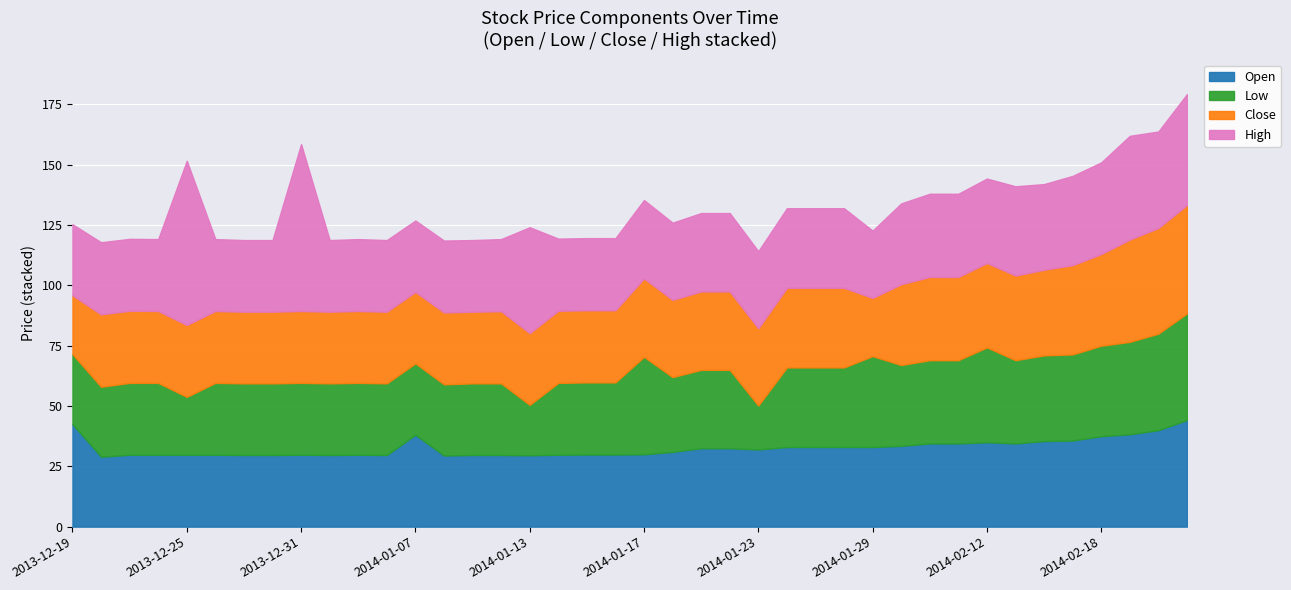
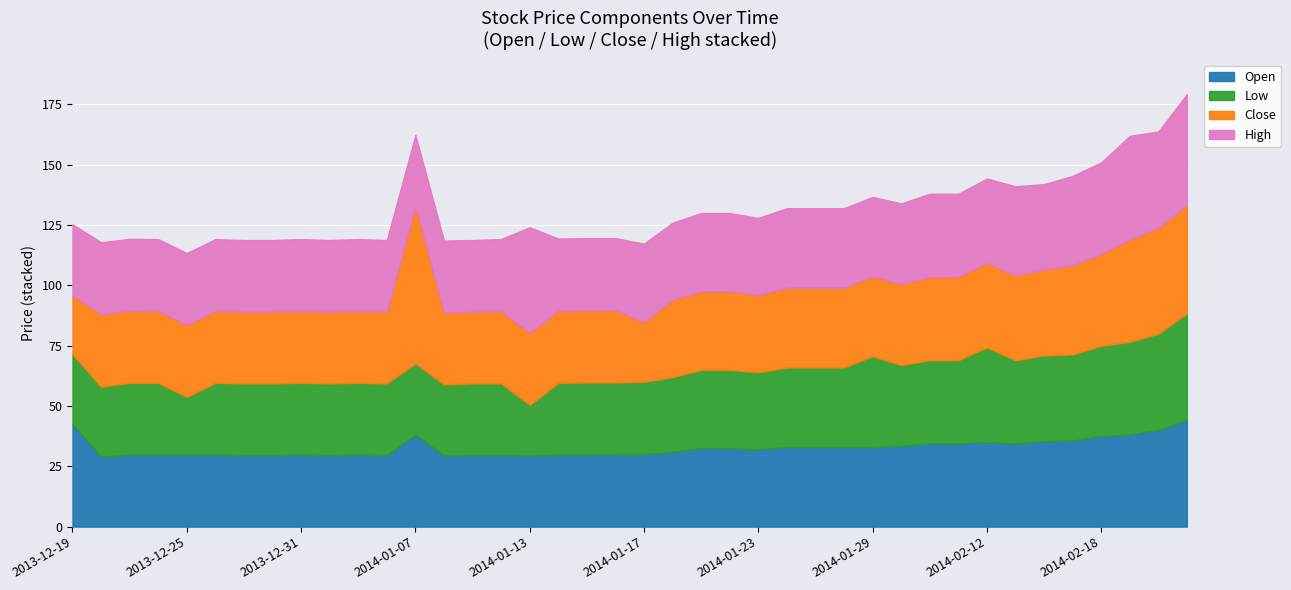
  {
    "Open": {
      "2013-12-19": 43,
      "2013-12-25": 30,
      "2013-12-31": 30,
      "2014-01-07": 38,
      "2014-01-13": 30,
      "2014-01-17": 30,
      "2014-01-23": 32,
      "2014-01-29": 33,
      "2014-02-12": 35,
      "2014-02-18": 38
    },
    "Low": {
      "2013-12-19": 29,
      "2013-12-25": 24,
      "2013-12-31": 30,
      "2014-01-07": 30,
      "2014-01-13": 21,
-     "2014-01-17": 40,
-     "2014-01-23": 18,
+     "2014-01-17": 30,
+     "2014-01-23": 32,
      "2014-01-29": 38,
      "2014-02-12": 39,
      "2014-02-18": 38
    },
    "Close": {
      "2013-12-19": 24,
      "2013-12-25": 30,
      "2013-12-31": 30,
-     "2014-01-07": 30,
+     "2014-01-07": 65,
      "2014-01-13": 30,
-     "2014-01-17": 33,
+     "2014-01-17": 25,
      "2014-01-23": 32,
-     "2014-01-29": 24,
+     "2014-01-29": 33,
      "2014-02-12": 35,
      "2014-02-18": 38
    },
    "High": {
      "2013-12-19": 29,
-     "2013-12-25": 68,
-     "2013-12-31": 69,
+     "2013-12-25": 30,
+     "2013-12-31": 30,
      "2014-01-07": 30,
      "2014-01-13": 44,
      "2014-01-17": 33,
      "2014-01-23": 32,
-     "2014-01-29": 28,
+     "2014-01-29": 33,
      "2014-02-12": 35,
      "2014-02-18": 38
    }
  }
